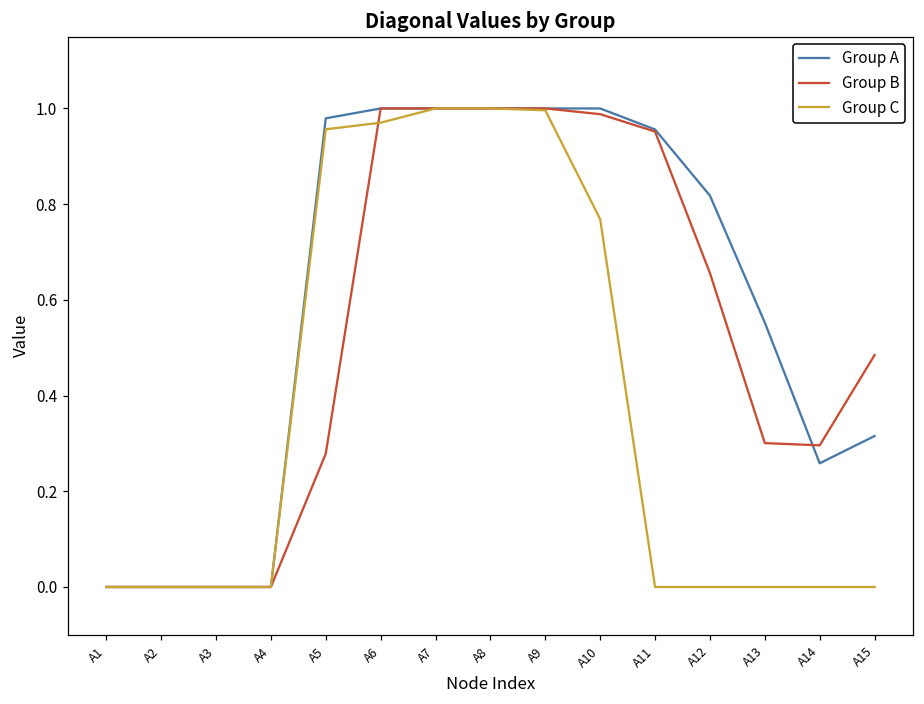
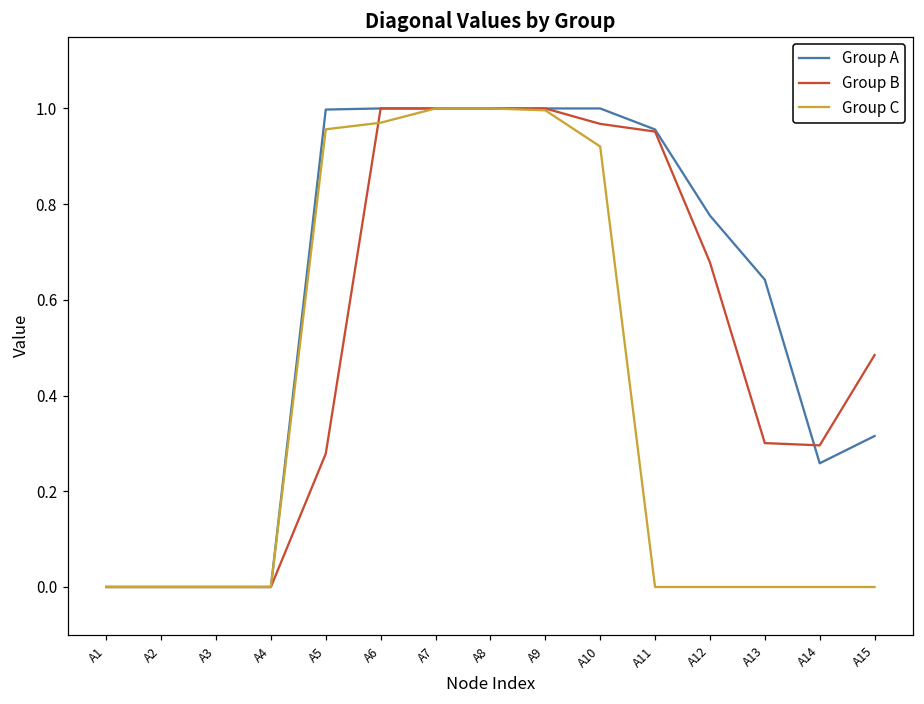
  {
    "Group A": {
-     "A5": 0.98,
+     "A5": 1.00,
      "A10": 1.00,
-     "A12": 0.82,
-     "A13": 0.55,
+     "A12": 0.78,
+     "A13": 0.64,
      "A14": 0.26,
      "A15": 0.32
    },
    "Group B": {
      "A5": 0.28,
-     "A10": 0.99,
-     "A12": 0.66,
+     "A10": 0.97,
+     "A12": 0.68,
      "A13": 0.30,
      "A14": 0.30,
      "A15": 0.48
    },
    "Group C": {
      "A5": 0.96,
      "A6": 0.97,
-     "A10": 0.77,
+     "A10": 0.92,
      "A11": 0.00,
      "A12": 0.00,
      "A13": 0.00,
      "A14": 0.00,
      "A15": 0.00
    }
  }
